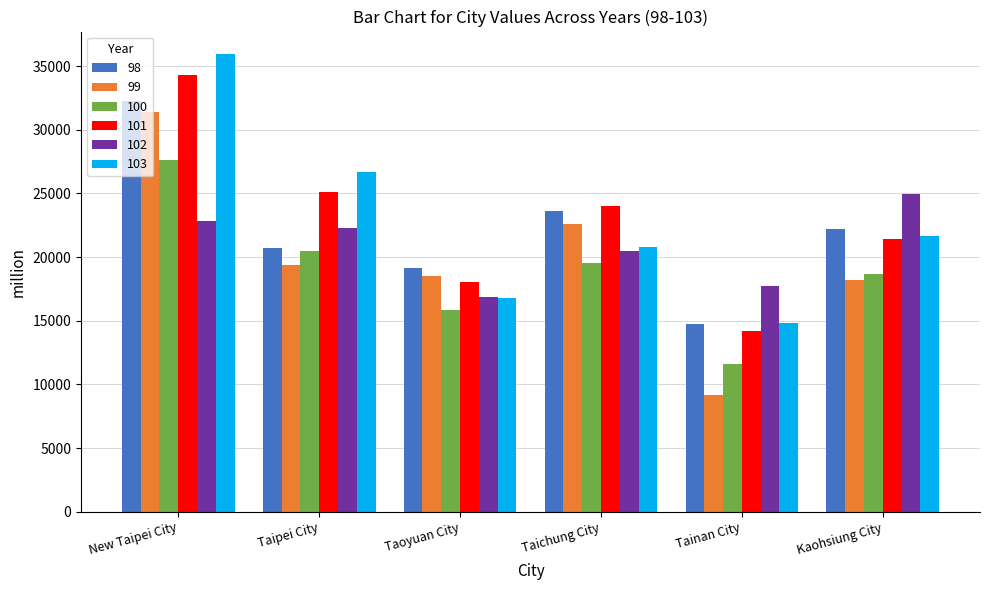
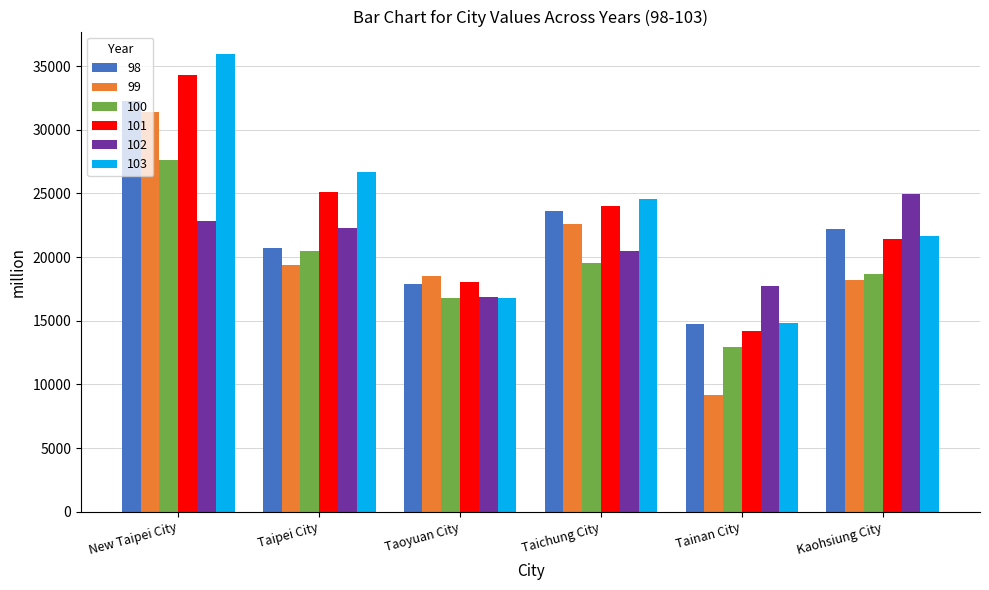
  {
    "98": {
      "Taipei City": 20700,
-     "Taoyuan City": 19200,
+     "Taoyuan City": 17900,
      "Taichung City": 23600,
      "Tainan City": 14800,
      "Kaohsiung City": 22200
    },
    "99": {
      "Taipei City": 19400,
      "Taoyuan City": 18500,
      "Taichung City": 22600,
      "Tainan City": 9100,
      "Kaohsiung City": 18200
    },
    "100": {
      "New Taipei City": 27600,
      "Taipei City": 20500,
-     "Taoyuan City": 15800,
+     "Taoyuan City": 16800,
      "Taichung City": 19500,
-     "Tainan City": 11600,
+     "Tainan City": 13000,
      "Kaohsiung City": 18700
    },
    "101": {
      "New Taipei City": 34300,
      "Taipei City": 25100,
      "Taoyuan City": 18000,
      "Taichung City": 24000,
      "Tainan City": 14200,
      "Kaohsiung City": 21400
    },
    "102": {
      "New Taipei City": 22900,
      "Taipei City": 22300,
      "Taoyuan City": 16900,
      "Taichung City": 20500,
      "Tainan City": 17800,
      "Kaohsiung City": 25000
    },
    "103": {
      "New Taipei City": 35900,
      "Taipei City": 26700,
      "Taoyuan City": 16800,
-     "Taichung City": 20800,
+     "Taichung City": 24600,
      "Tainan City": 14800,
      "Kaohsiung City": 21600
    }
  }
